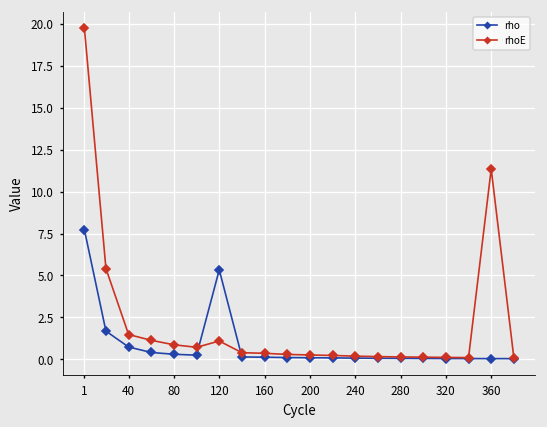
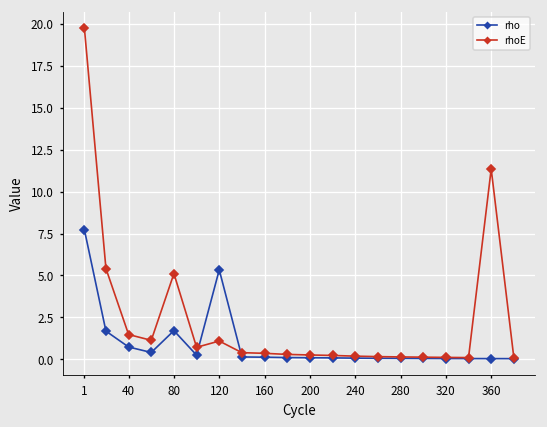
  {
    "rho": {
      "1": 7.7,
      "40": 0.7,
-     "80": 0.3,
+     "80": 1.7,
      "120": 5.3,
      "160": 0.1,
      "360": 0.0
    },
    "rhoE": {
      "1": 19.8,
      "40": 1.5,
-     "80": 0.9,
+     "80": 5.1,
      "120": 1.1,
      "160": 0.3,
      "360": 11.4
    }
  }
